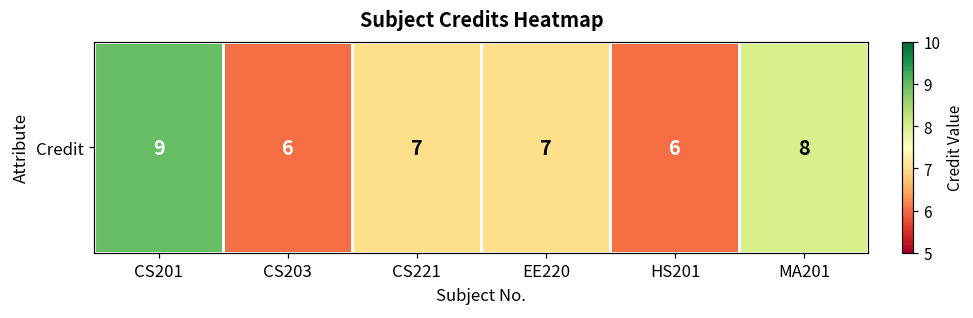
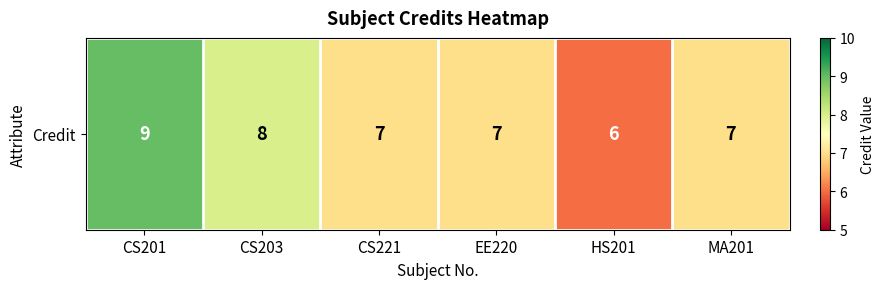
  {
    "Credit": {
      "CS201": 9,
-     "CS203": 6,
+     "CS203": 8,
      "CS221": 7,
      "EE220": 7,
      "HS201": 6,
-     "MA201": 8
+     "MA201": 7
    }
  }
